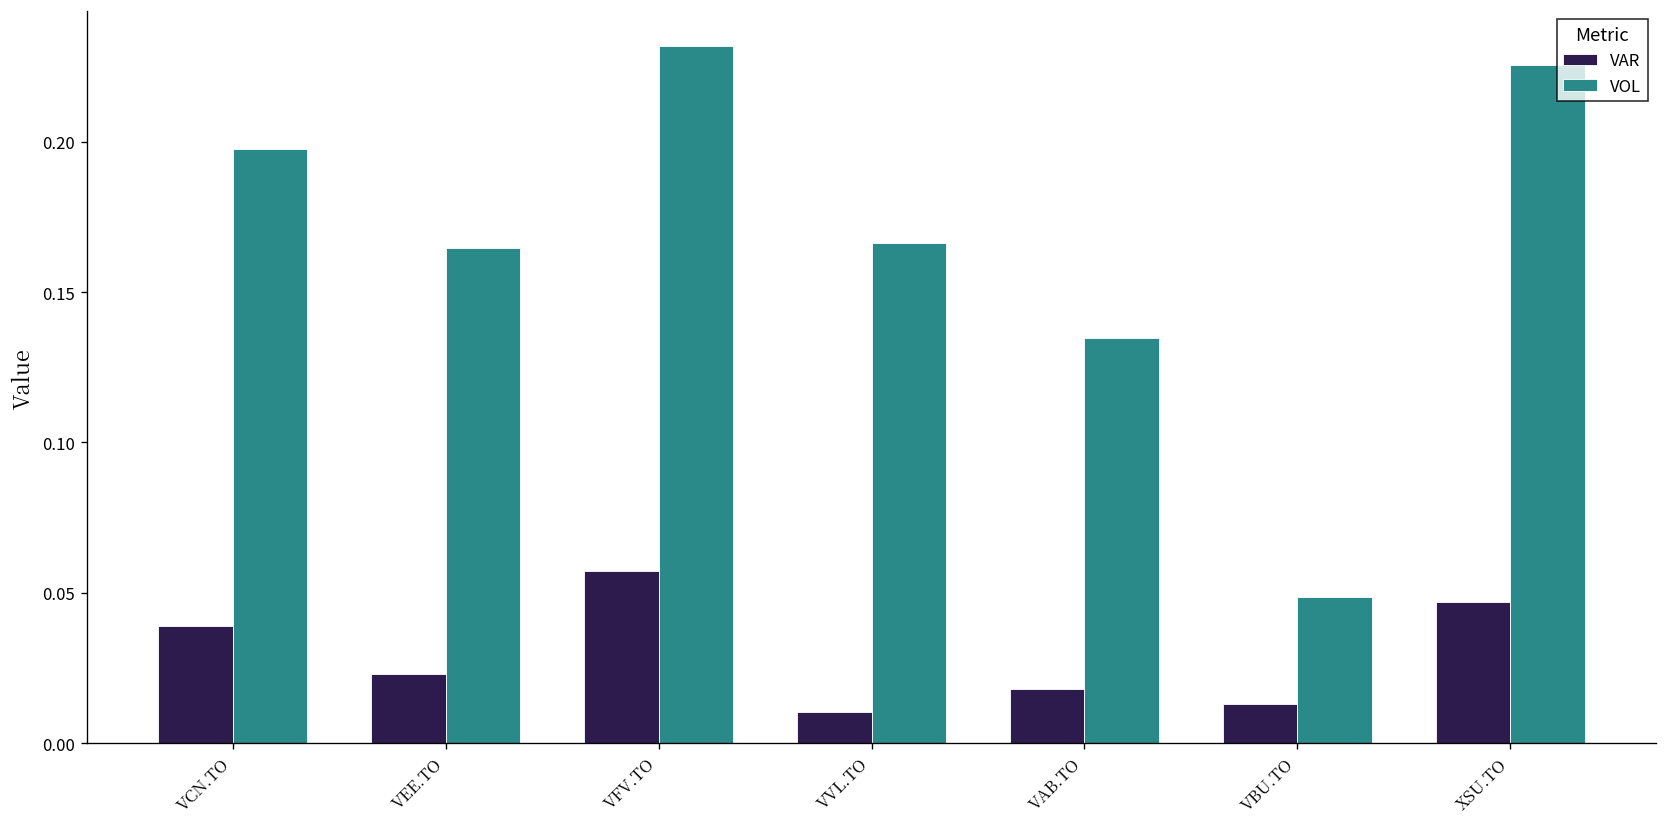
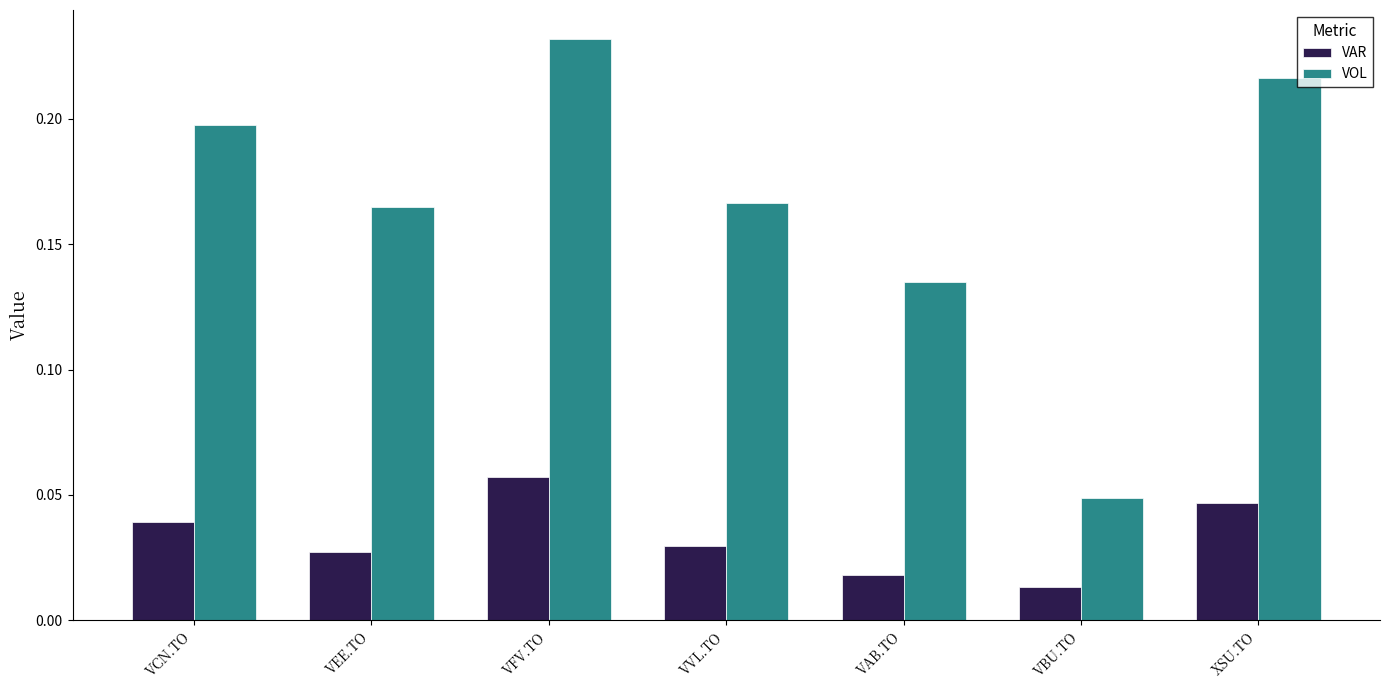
  {
    "VAR": {
      "VCN.TO": 0.039,
-     "VEE.TO": 0.023,
+     "VEE.TO": 0.027,
      "VFV.TO": 0.057,
-     "VVL.TO": 0.010,
+     "VVL.TO": 0.029,
      "VAB.TO": 0.018,
      "VBU.TO": 0.013,
      "XSU.TO": 0.047
    },
    "VOL": {
      "VCN.TO": 0.198,
      "VEE.TO": 0.165,
      "VFV.TO": 0.232,
      "VVL.TO": 0.166,
      "VAB.TO": 0.135,
      "VBU.TO": 0.049,
-     "XSU.TO": 0.225
+     "XSU.TO": 0.216
    }
  }
